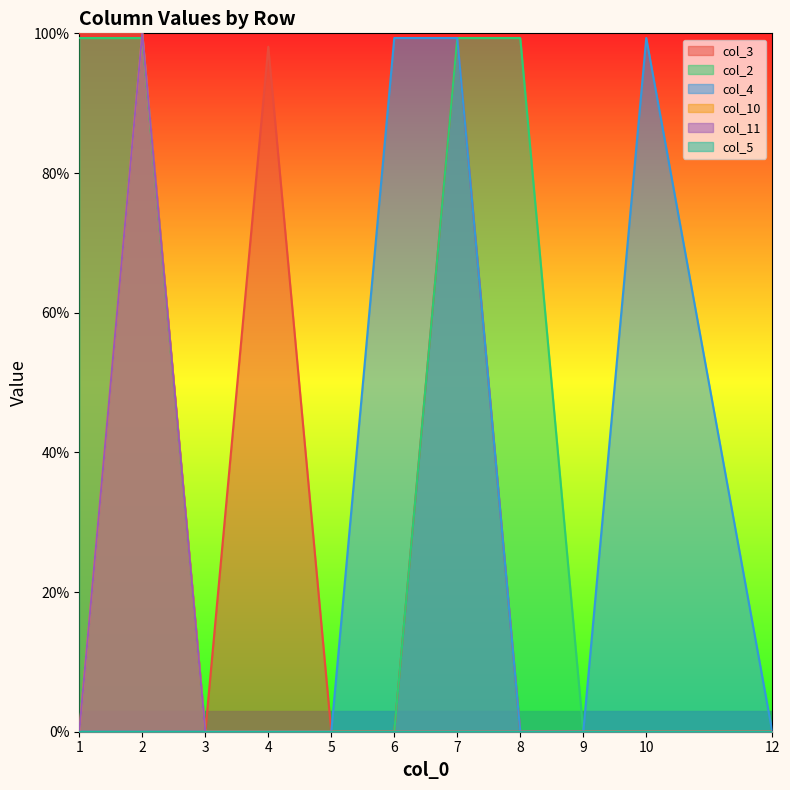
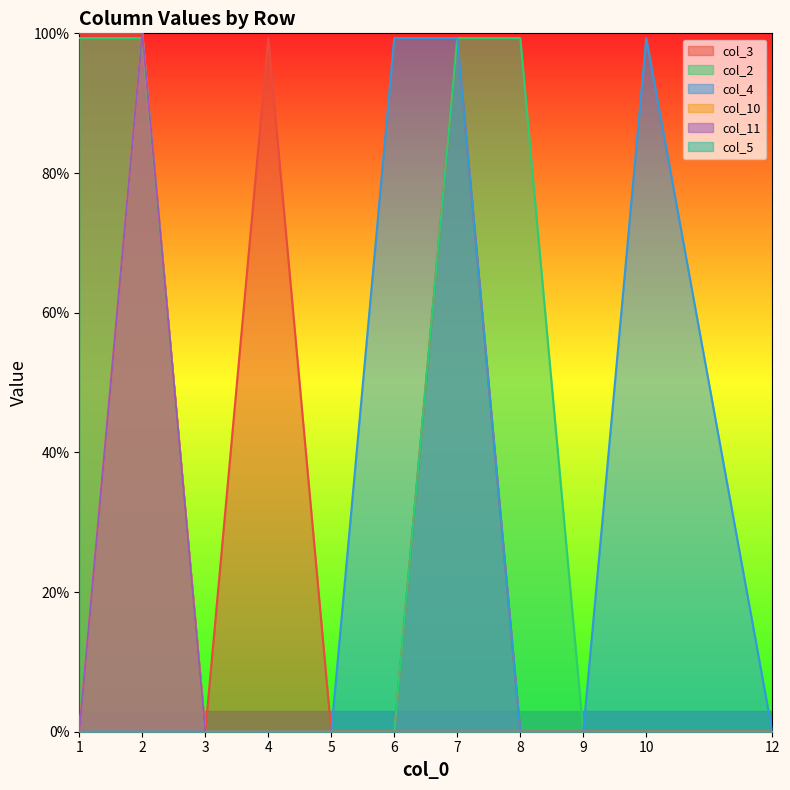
  {
    "col_3": {
      "1": "100%",
-     "4": "98%"
+     "4": "99%"
    }
  }
